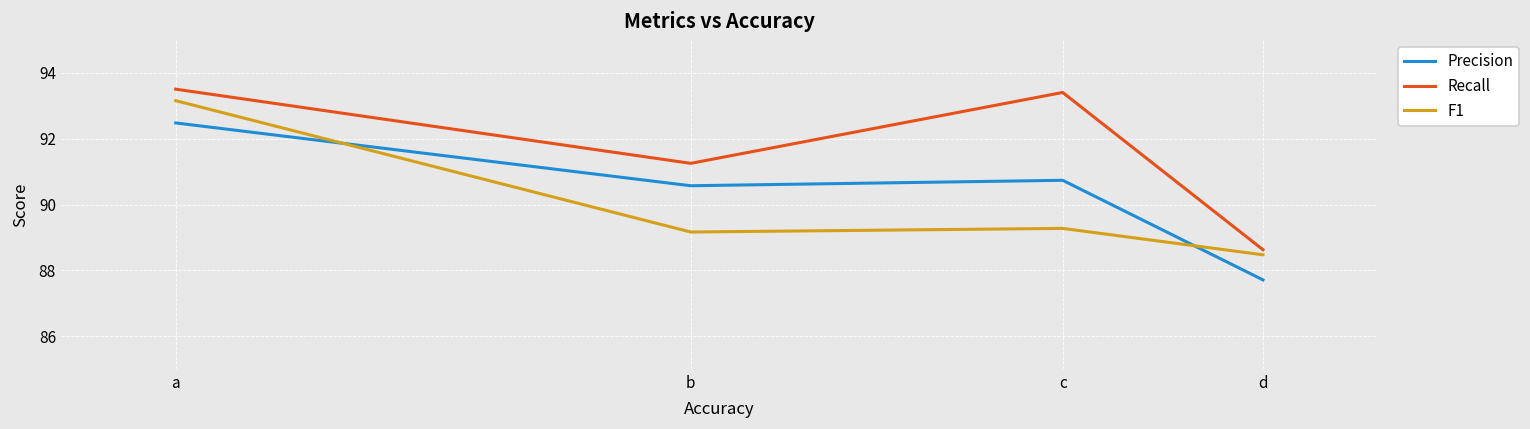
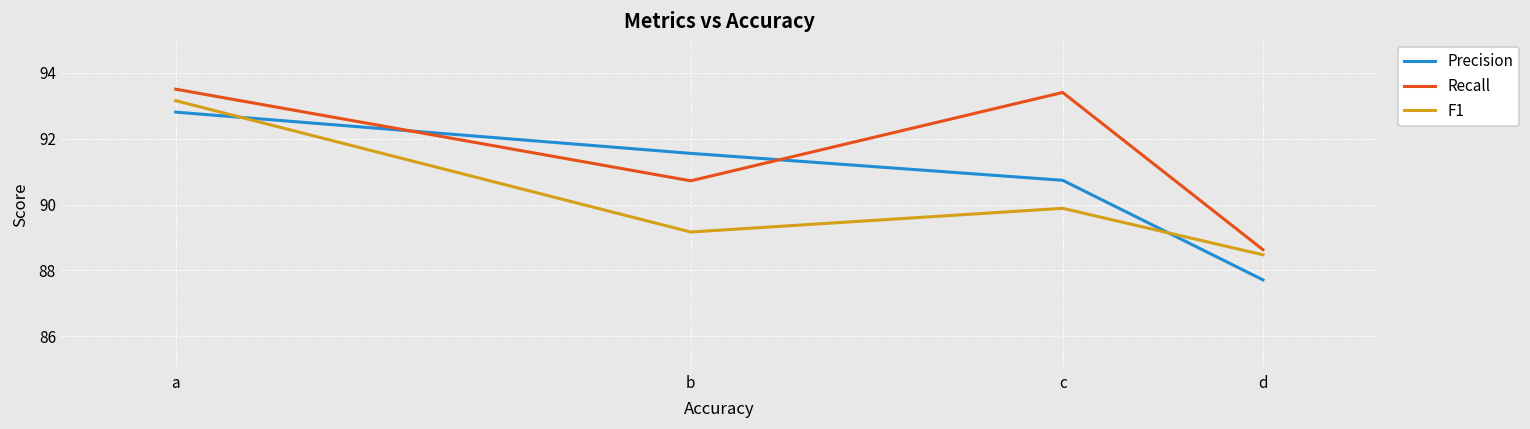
  {
    "Precision": {
-     "a": 92.5,
-     "b": 90.6,
+     "a": 92.8,
+     "b": 91.6,
      "c": 90.7,
      "d": 87.7
    },
    "Recall": {
      "a": 93.5,
-     "b": 91.3,
+     "b": 90.7,
      "c": 93.4,
      "d": 88.6
    },
    "F1": {
      "a": 93.2,
      "b": 89.2,
-     "c": 89.3,
+     "c": 89.9,
      "d": 88.5
    }
  }
